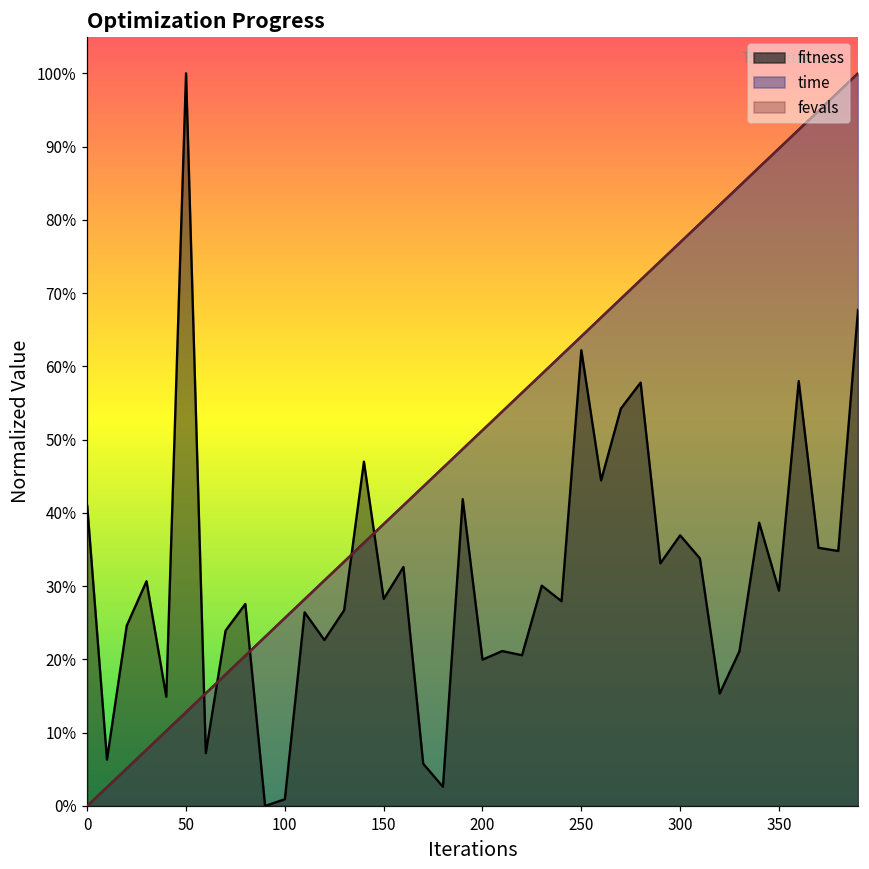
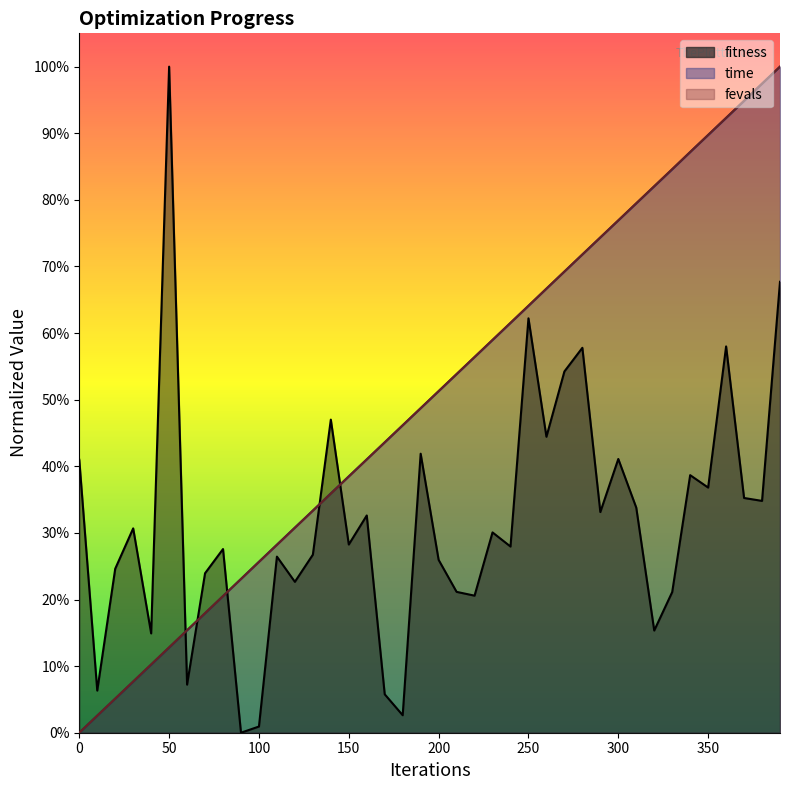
  {
    "fitness": {
      "0": "41%",
      "50": "100%",
      "100": "1%",
      "150": "28%",
-     "200": "20%",
+     "200": "26%",
      "250": "62%",
-     "300": "37%",
-     "350": "29%"
+     "300": "41%",
+     "350": "37%"
    }
  }
